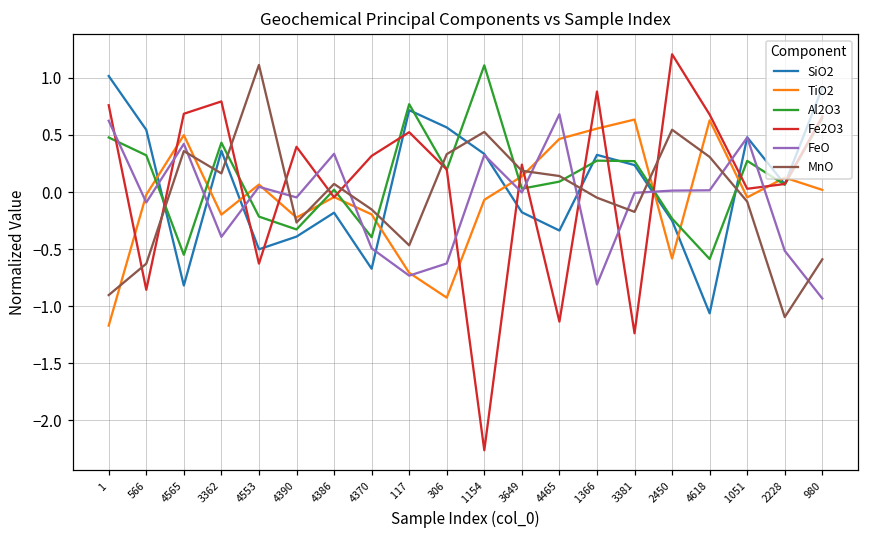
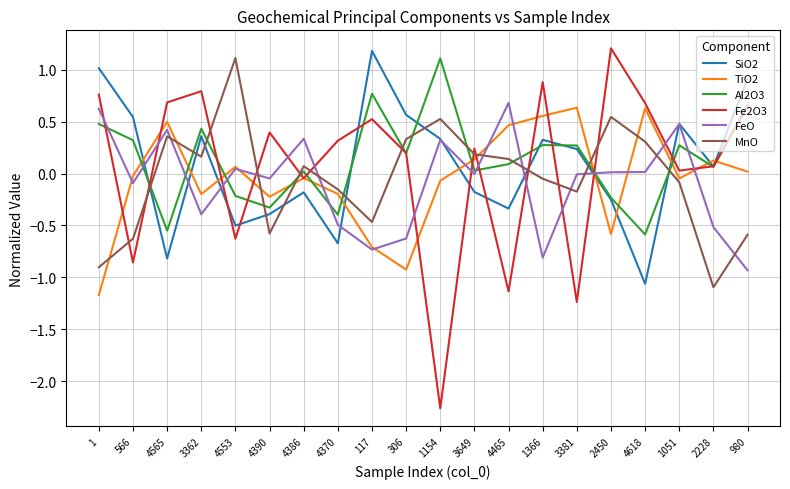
  {
    "SiO2": {
      "1": 1.02,
      "566": 0.54,
      "4565": -0.82,
      "3362": 0.36,
      "4553": -0.50,
      "4390": -0.39,
      "4386": -0.18,
      "4370": -0.67,
-     "117": 0.72,
+     "117": 1.18,
      "306": 0.57,
      "3649": -0.18,
      "4465": -0.34,
      "1366": 0.33,
      "3381": 0.24,
      "4618": -1.06
    },
    "TiO2": {
      "1": -1.17,
      "566": -0.02,
      "4565": 0.50,
      "3362": -0.20,
      "4390": -0.22,
      "4370": -0.20,
      "117": -0.71,
      "306": -0.93,
      "1154": -0.07,
      "3649": 0.14,
      "4465": 0.46,
      "1366": 0.56,
      "3381": 0.63,
      "2450": -0.58,
      "4618": 0.63,
      "1051": -0.05,
      "2228": 0.13,
      "980": 0.02
    },
    "Al2O3": {
      "1": 0.48,
      "566": 0.32,
      "4565": -0.55,
      "3362": 0.43,
      "4553": -0.22,
      "4390": -0.33,
      "4386": 0.02,
      "4370": -0.40,
      "117": 0.77,
      "1154": 1.11,
      "3649": 0.03,
      "4465": 0.09,
      "1366": 0.27,
      "3381": 0.27,
      "4618": -0.59,
      "1051": 0.27
    },
    "Fe2O3": {
      "1": 0.76,
      "566": -0.86,
      "4565": 0.69,
      "3362": 0.79,
      "4553": -0.63,
      "4390": 0.40,
      "4370": 0.32,
      "117": 0.52,
      "1154": -2.26,
      "3649": 0.24,
      "4465": -1.14,
      "1366": 0.88,
      "3381": -1.24,
      "2450": 1.21,
      "4618": 0.68,
      "1051": 0.03
    },
    "FeO": {
      "1": 0.62,
      "566": -0.09,
      "4565": 0.42,
      "3362": -0.39,
      "4390": -0.05,
      "4386": 0.33,
      "4370": -0.49,
      "117": -0.73,
      "306": -0.63,
      "3649": 0.00,
      "4465": 0.68,
      "1366": -0.81,
      "3381": -0.01,
      "2450": 0.01,
      "4618": 0.01,
      "2228": -0.52,
      "980": -0.93
    },
    "MnO": {
      "1": -0.90,
      "566": -0.63,
      "4565": 0.36,
      "3362": 0.16,
      "4553": 1.11,
-     "4390": -0.27,
+     "4390": -0.58,
      "4386": 0.07,
      "4370": -0.15,
      "117": -0.47,
      "306": 0.33,
      "1154": 0.53,
      "3649": 0.19,
      "4465": 0.14,
      "1366": -0.05,
      "3381": -0.17,
      "2450": 0.55,
      "4618": 0.31,
      "1051": -0.08,
      "2228": -1.10,
      "980": -0.59
    }
  }
